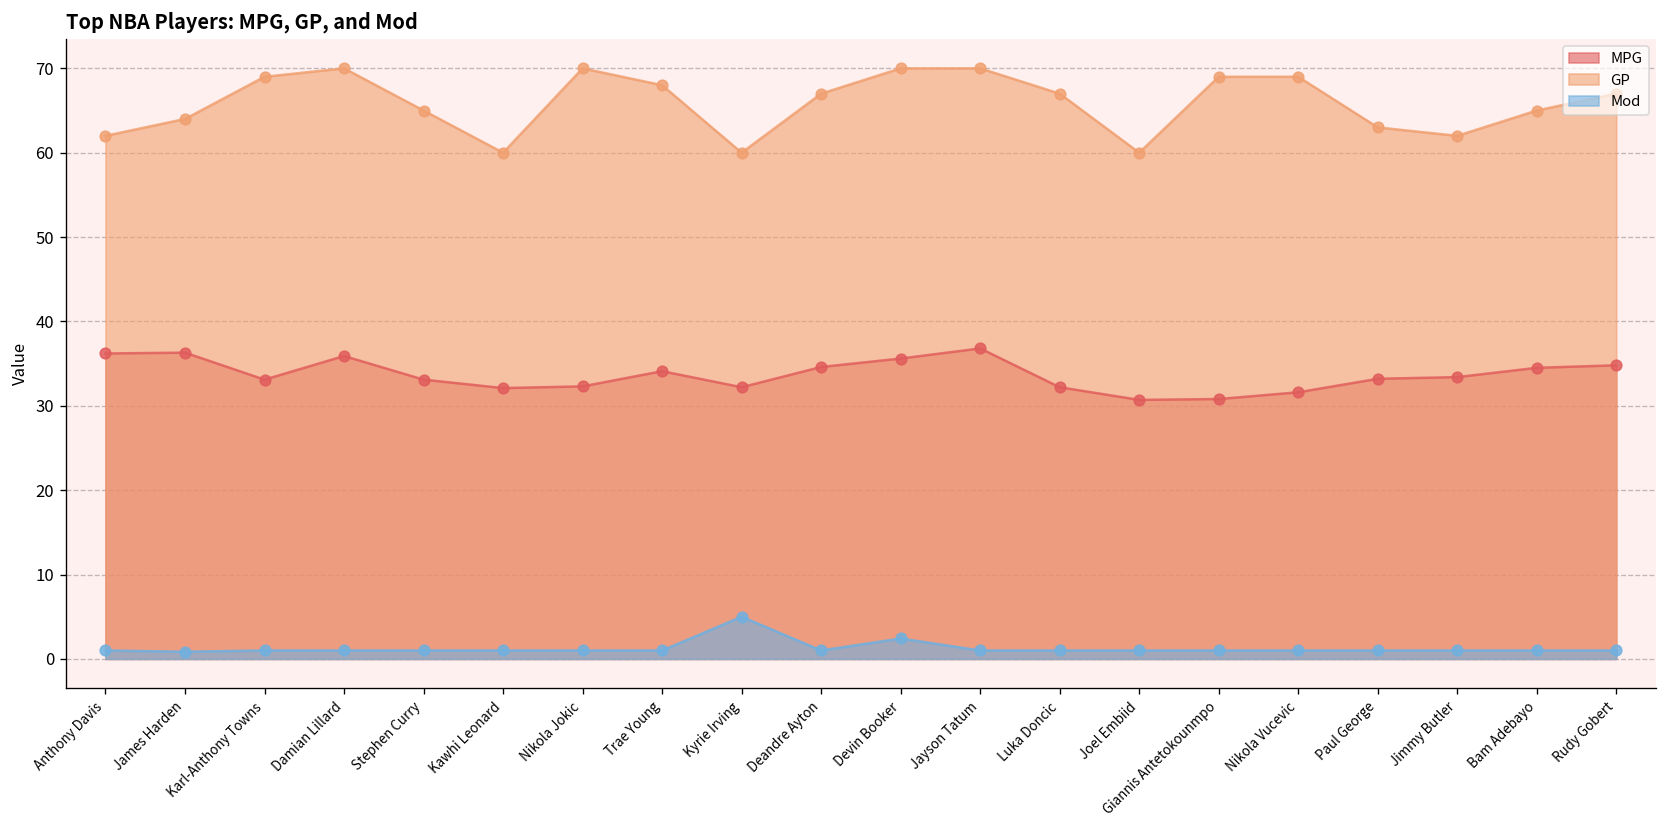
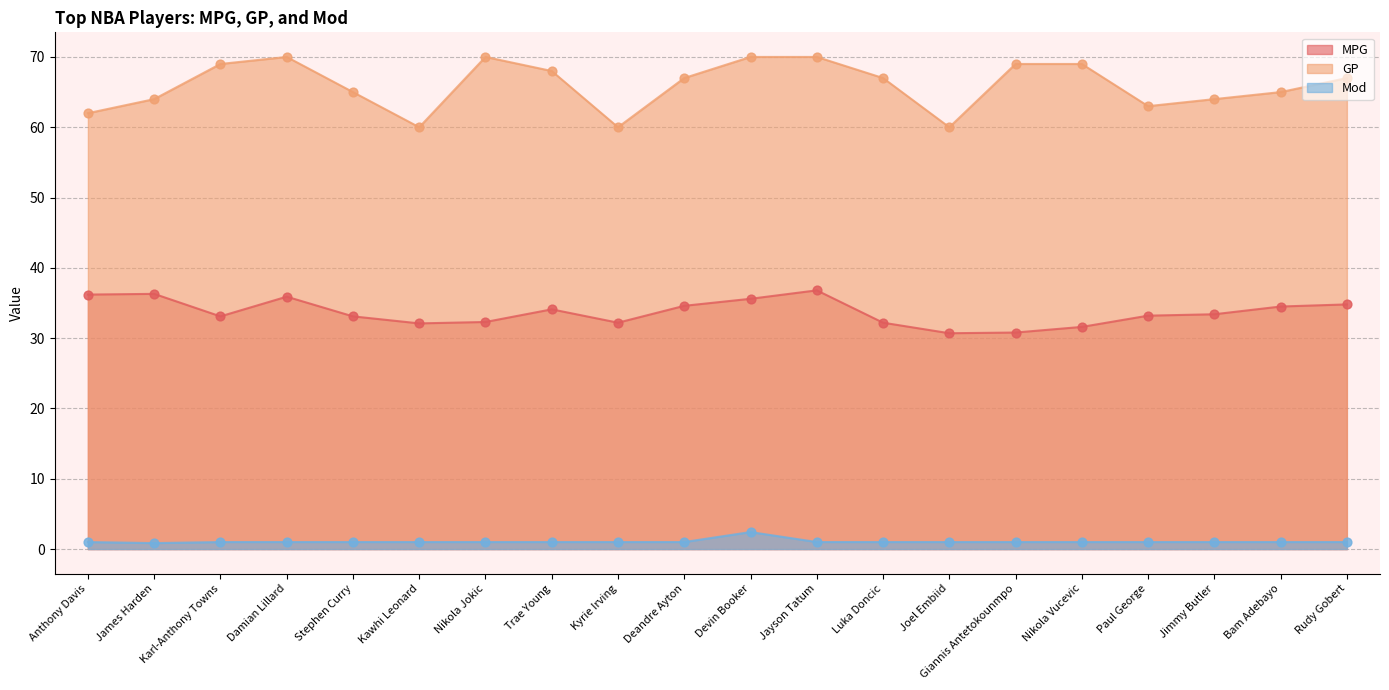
  {
    "MPG": {
      "Anthony Davis": 36,
      "James Harden": 36,
      "Karl-Anthony Towns": 33,
      "Damian Lillard": 36,
      "Stephen Curry": 33,
      "Kawhi Leonard": 32,
      "Nikola Jokic": 32,
      "Trae Young": 34,
      "Kyrie Irving": 32,
      "Deandre Ayton": 35,
      "Devin Booker": 36,
      "Jayson Tatum": 37,
      "Luka Doncic": 32,
      "Joel Embiid": 31,
      "Giannis Antetokounmpo": 31,
      "Nikola Vucevic": 32,
      "Paul George": 33,
      "Jimmy Butler": 33,
      "Bam Adebayo": 35,
      "Rudy Gobert": 35
    },
    "GP": {
      "Anthony Davis": 62,
      "James Harden": 64,
      "Karl-Anthony Towns": 69,
      "Damian Lillard": 70,
      "Stephen Curry": 65,
      "Kawhi Leonard": 60,
      "Nikola Jokic": 70,
      "Trae Young": 68,
      "Kyrie Irving": 60,
      "Deandre Ayton": 67,
      "Devin Booker": 70,
      "Jayson Tatum": 70,
      "Luka Doncic": 67,
      "Joel Embiid": 60,
      "Giannis Antetokounmpo": 69,
      "Nikola Vucevic": 69,
      "Paul George": 63,
-     "Jimmy Butler": 62,
+     "Jimmy Butler": 64,
      "Bam Adebayo": 65
    },
    "Mod": {
      "Anthony Davis": 1,
      "James Harden": 1,
      "Karl-Anthony Towns": 1,
      "Damian Lillard": 1,
      "Stephen Curry": 1,
      "Kawhi Leonard": 1,
      "Nikola Jokic": 1,
      "Trae Young": 1,
-     "Kyrie Irving": 5,
+     "Kyrie Irving": 1,
      "Deandre Ayton": 1,
      "Devin Booker": 2,
      "Jayson Tatum": 1,
      "Luka Doncic": 1,
      "Joel Embiid": 1,
      "Giannis Antetokounmpo": 1,
      "Nikola Vucevic": 1,
      "Paul George": 1,
      "Jimmy Butler": 1,
      "Bam Adebayo": 1,
      "Rudy Gobert": 1
    }
  }
